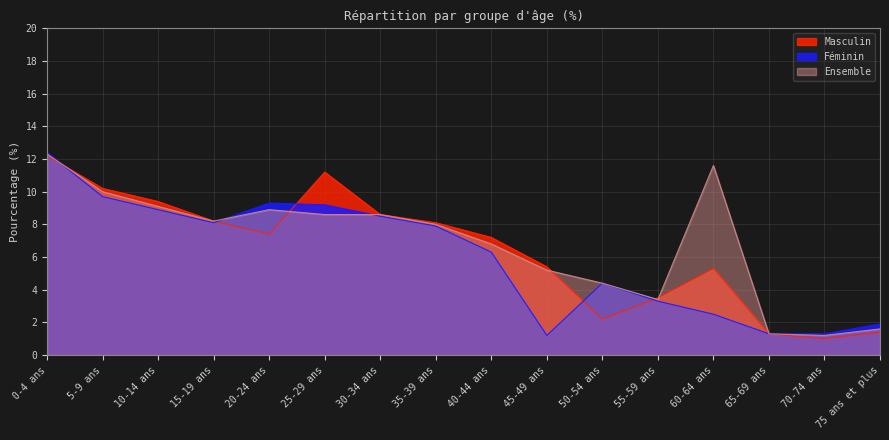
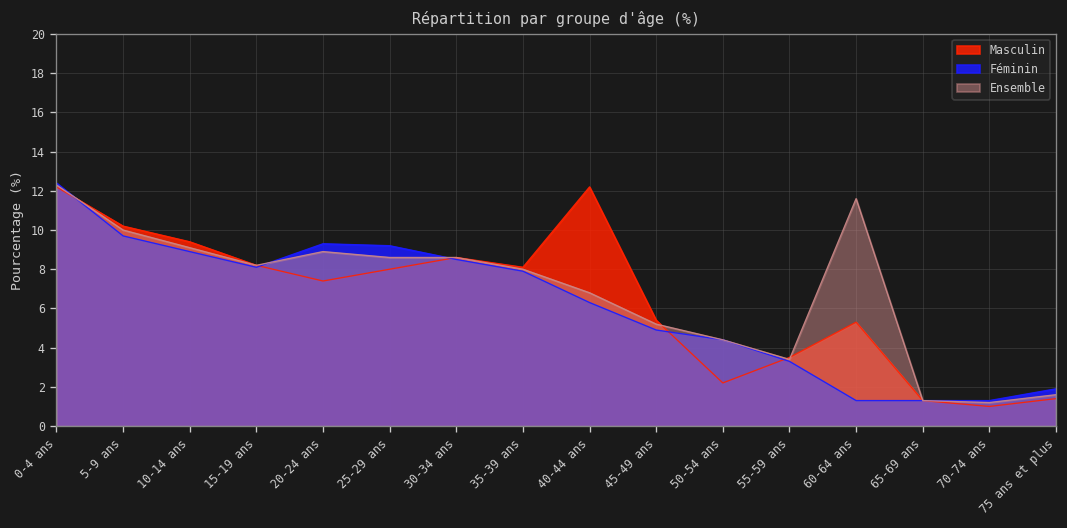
  {
    "Masculin": {
      "5-9 ans": 10.2,
      "10-14 ans": 9.4,
      "20-24 ans": 7.4,
-     "25-29 ans": 11.2,
-     "40-44 ans": 7.2,
+     "25-29 ans": 8.0,
+     "40-44 ans": 12.2,
      "45-49 ans": 5.4,
      "50-54 ans": 2.2,
      "60-64 ans": 5.3,
      "70-74 ans": 1.0,
      "75 ans et plus": 1.4
    },
    "Féminin": {
      "5-9 ans": 9.7,
      "10-14 ans": 8.9,
      "20-24 ans": 9.3,
      "25-29 ans": 9.2,
      "40-44 ans": 6.3,
-     "45-49 ans": 1.2,
-     "60-64 ans": 2.5,
+     "45-49 ans": 4.9,
+     "60-64 ans": 1.3,
      "75 ans et plus": 1.9
    },
    "Ensemble": {
      "5-9 ans": 10.0,
      "10-14 ans": 9.1,
      "20-24 ans": 8.9,
      "25-29 ans": 8.6,
      "40-44 ans": 6.8,
      "45-49 ans": 5.2,
      "60-64 ans": 11.6,
      "75 ans et plus": 1.6
    }
  }
